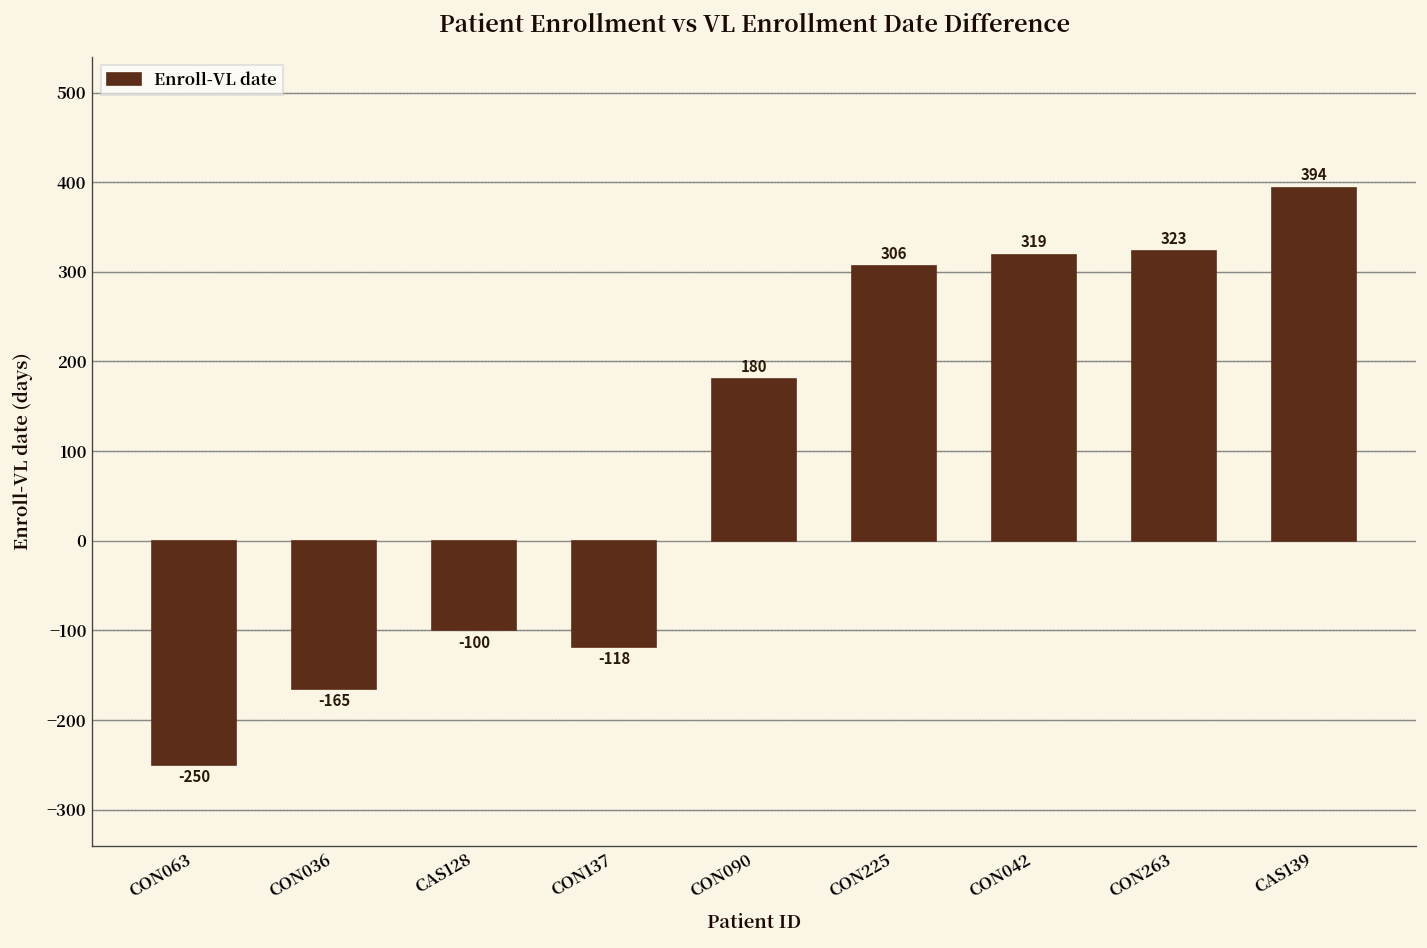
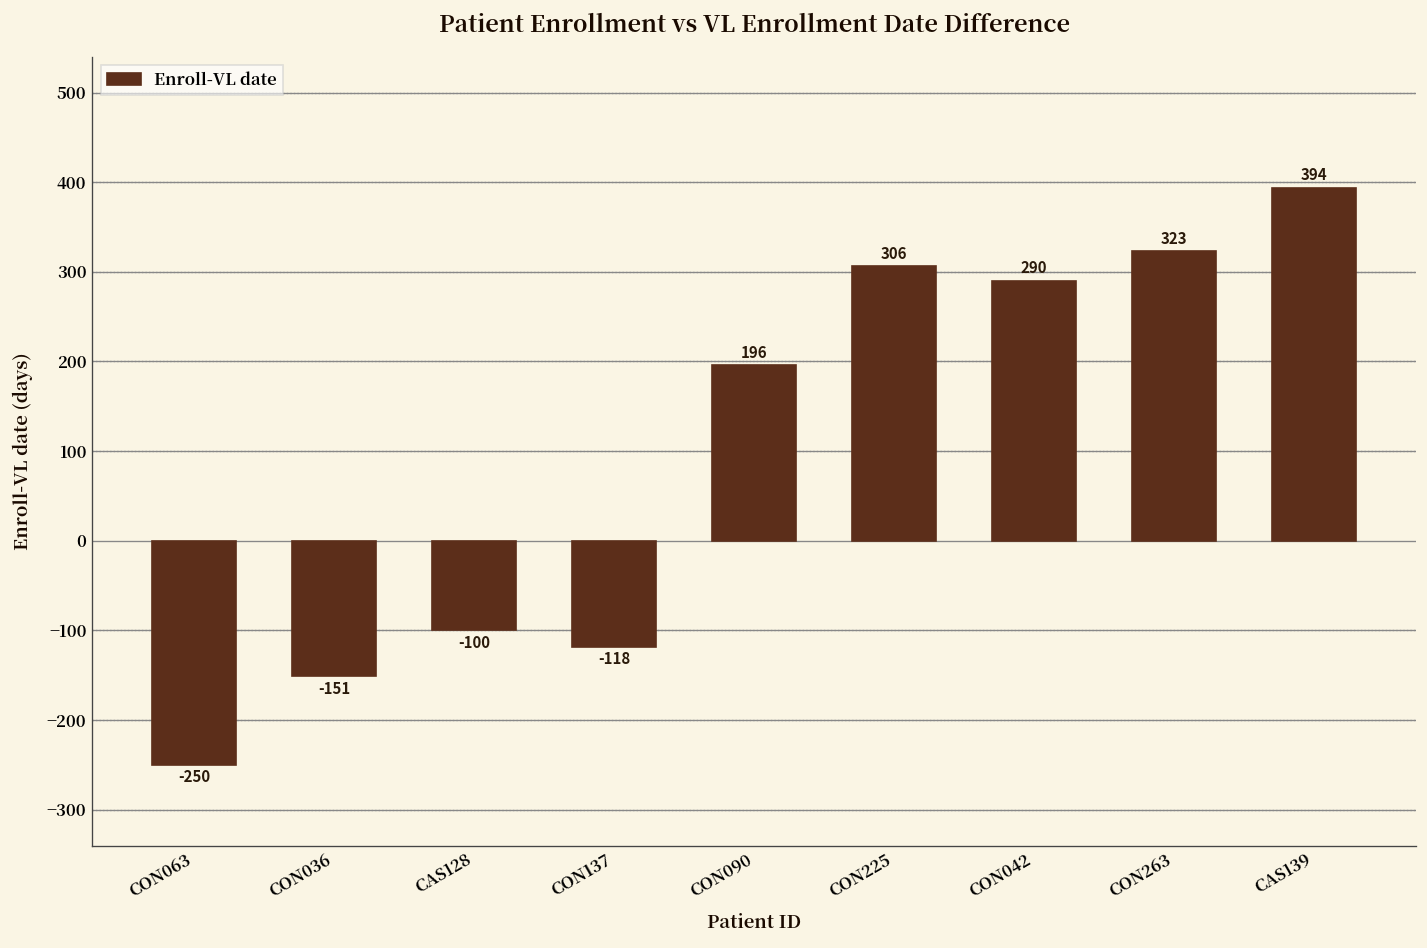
  {
    "CON063": -250,
-   "CON036": -165,
+   "CON036": -151,
    "CAS128": -100,
    "CON137": -118,
-   "CON090": 180,
+   "CON090": 196,
    "CON225": 306,
-   "CON042": 319,
+   "CON042": 290,
    "CON263": 323,
    "CAS139": 394
  }
